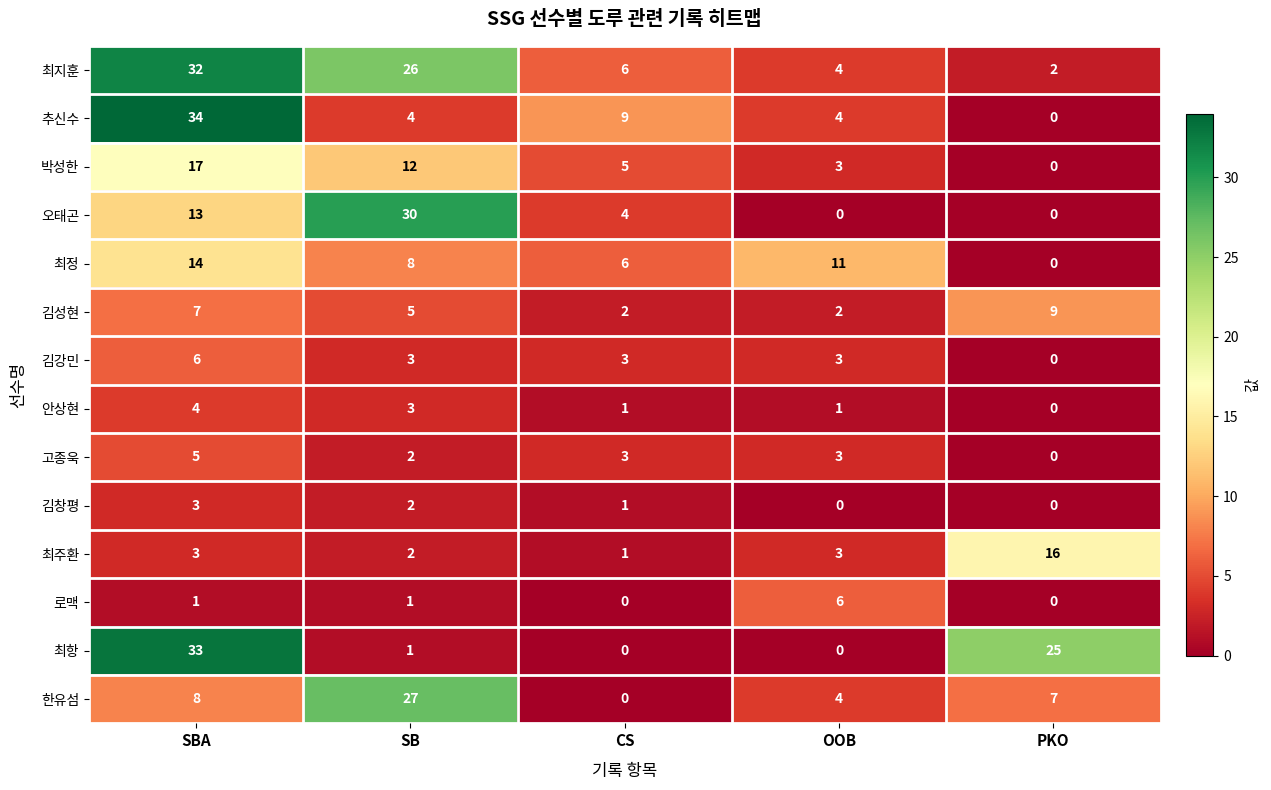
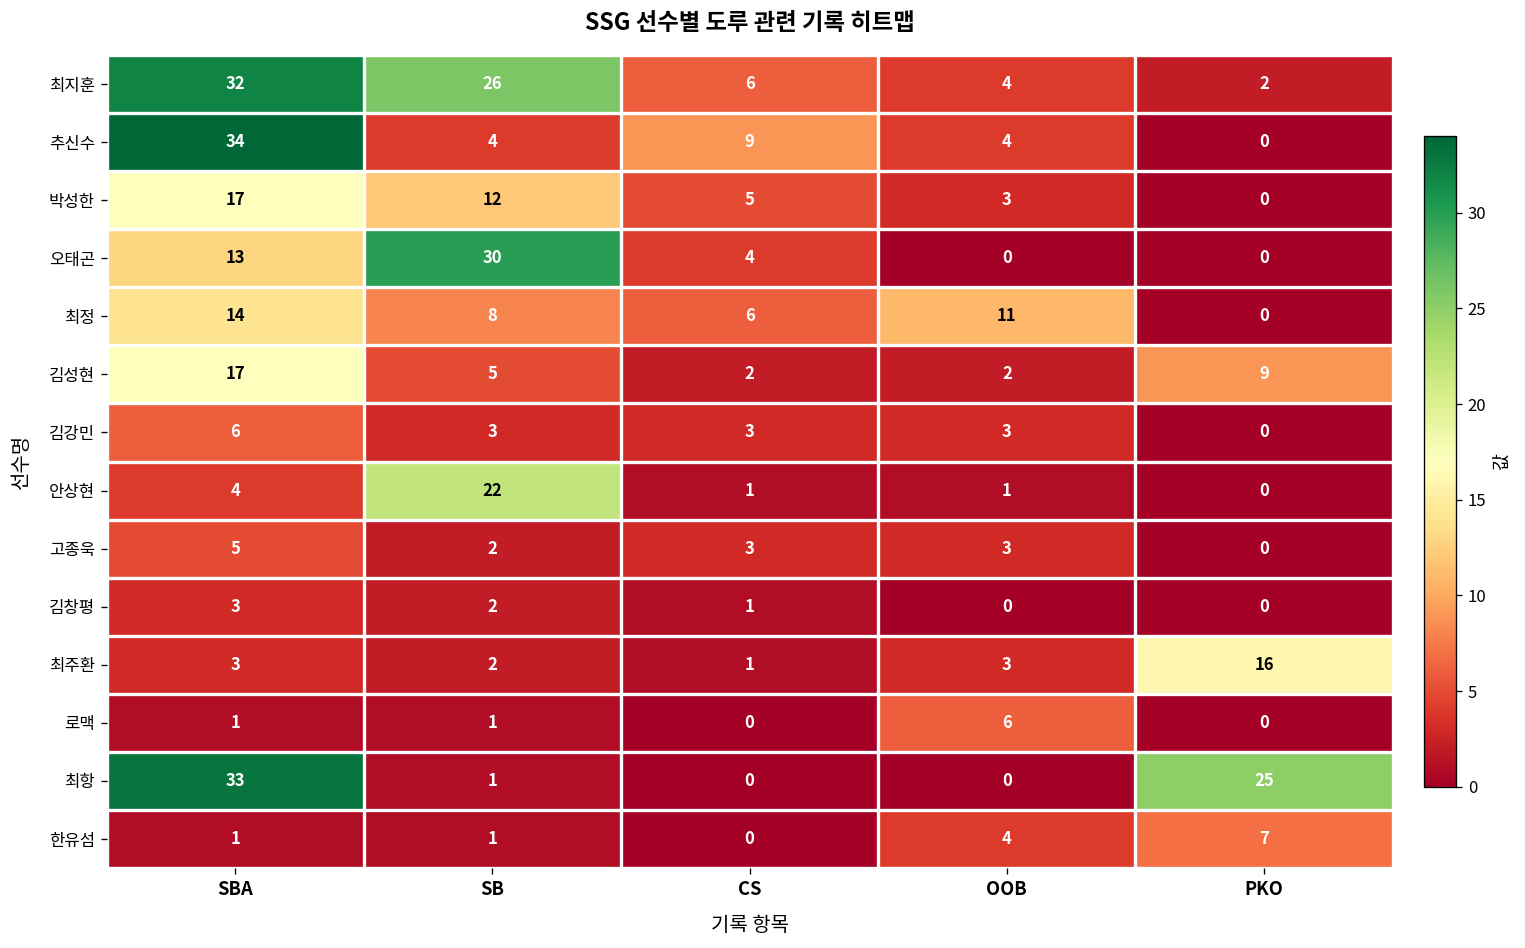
  {
    "최지훈": {
      "SBA": 32,
      "SB": 26,
      "CS": 6,
      "OOB": 4,
      "PKO": 2
    },
    "추신수": {
      "SBA": 34,
      "SB": 4,
      "CS": 9,
      "OOB": 4,
      "PKO": 0
    },
    "박성한": {
      "SBA": 17,
      "SB": 12,
      "CS": 5,
      "OOB": 3,
      "PKO": 0
    },
    "오태곤": {
      "SBA": 13,
      "SB": 30,
      "CS": 4,
      "OOB": 0,
      "PKO": 0
    },
    "최정": {
      "SBA": 14,
      "SB": 8,
      "CS": 6,
      "OOB": 11,
      "PKO": 0
    },
    "김성현": {
-     "SBA": 7,
+     "SBA": 17,
      "SB": 5,
      "CS": 2,
      "OOB": 2,
      "PKO": 9
    },
    "김강민": {
      "SBA": 6,
      "SB": 3,
      "CS": 3,
      "OOB": 3,
      "PKO": 0
    },
    "안상현": {
      "SBA": 4,
-     "SB": 3,
+     "SB": 22,
      "CS": 1,
      "OOB": 1,
      "PKO": 0
    },
    "고종욱": {
      "SBA": 5,
      "SB": 2,
      "CS": 3,
      "OOB": 3,
      "PKO": 0
    },
    "김창평": {
      "SBA": 3,
      "SB": 2,
      "CS": 1,
      "OOB": 0,
      "PKO": 0
    },
    "최주환": {
      "SBA": 3,
      "SB": 2,
      "CS": 1,
      "OOB": 3,
      "PKO": 16
    },
    "로맥": {
      "SBA": 1,
      "SB": 1,
      "CS": 0,
      "OOB": 6,
      "PKO": 0
    },
    "최항": {
      "SBA": 33,
      "SB": 1,
      "CS": 0,
      "OOB": 0,
      "PKO": 25
    },
    "한유섬": {
-     "SBA": 8,
-     "SB": 27,
+     "SBA": 1,
+     "SB": 1,
      "CS": 0,
      "OOB": 4,
      "PKO": 7
    }
  }
